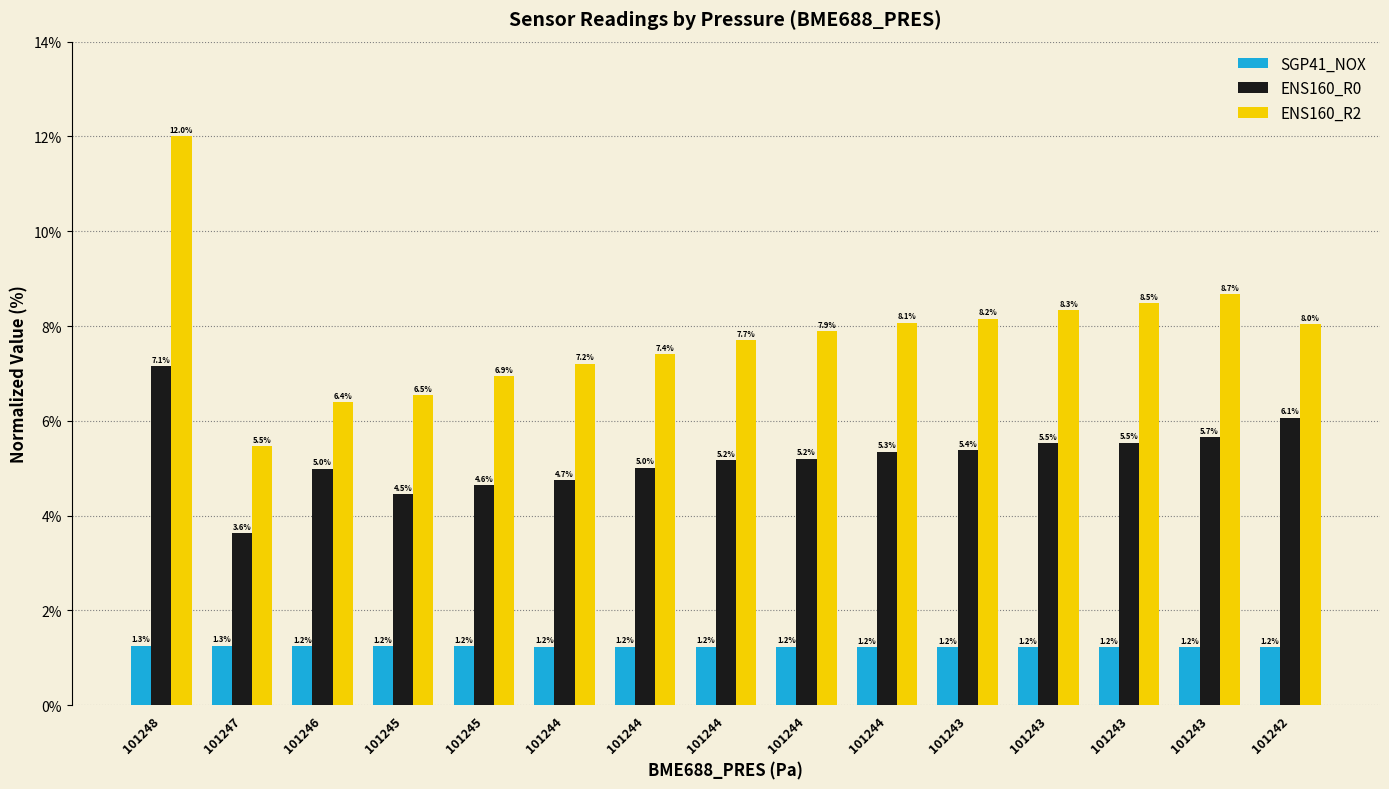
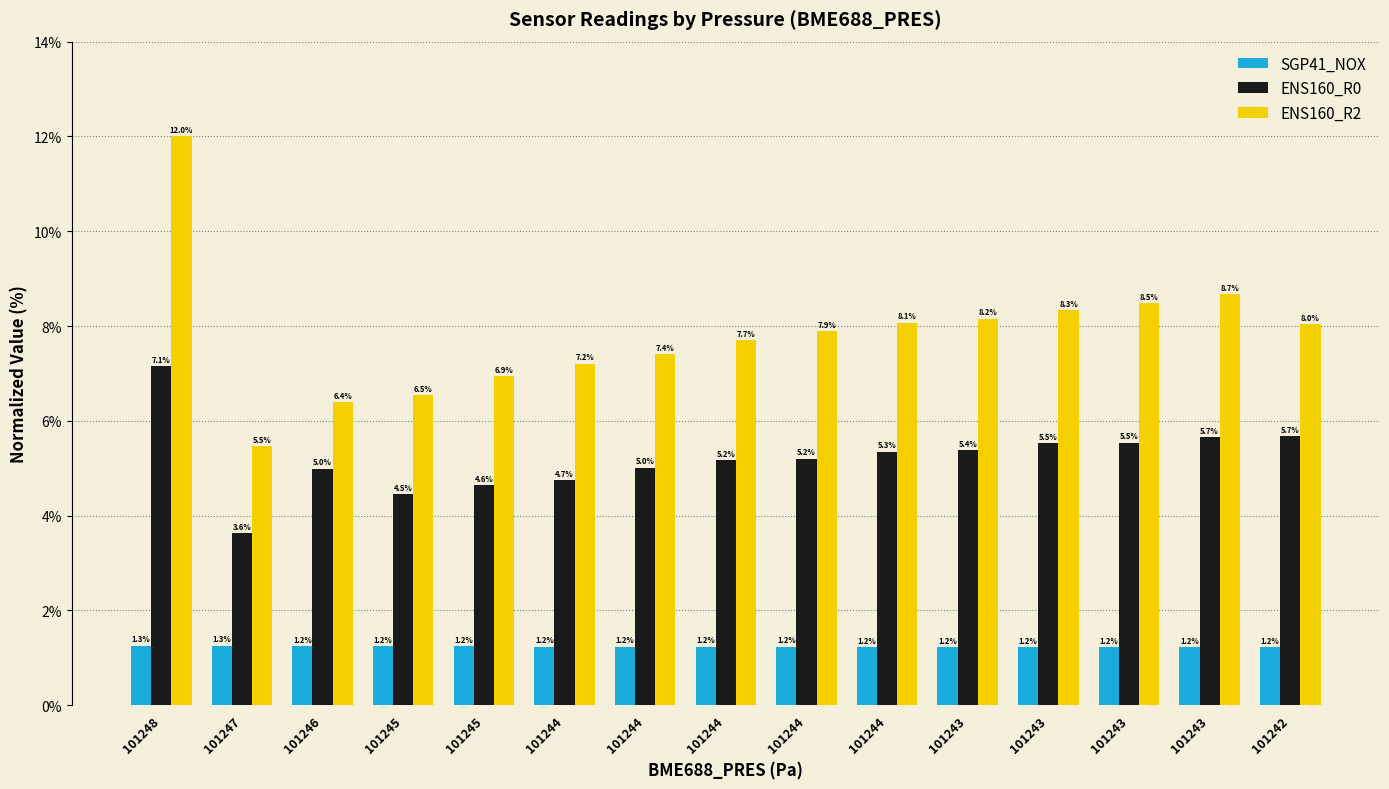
  {
    "SGP41_NOX": {
      "101248": "1.3%",
      "101247": "1.3%",
      "101246": "1.2%",
      "101242": "1.2%"
    },
    "ENS160_R0": {
      "101248": "7.1%",
      "101247": "3.6%",
      "101246": "5.0%",
-     "101242": "6.1%"
+     "101242": "5.7%"
    },
    "ENS160_R2": {
      "101248": "12.0%",
      "101247": "5.5%",
      "101246": "6.4%",
      "101242": "8.0%"
    }
  }
